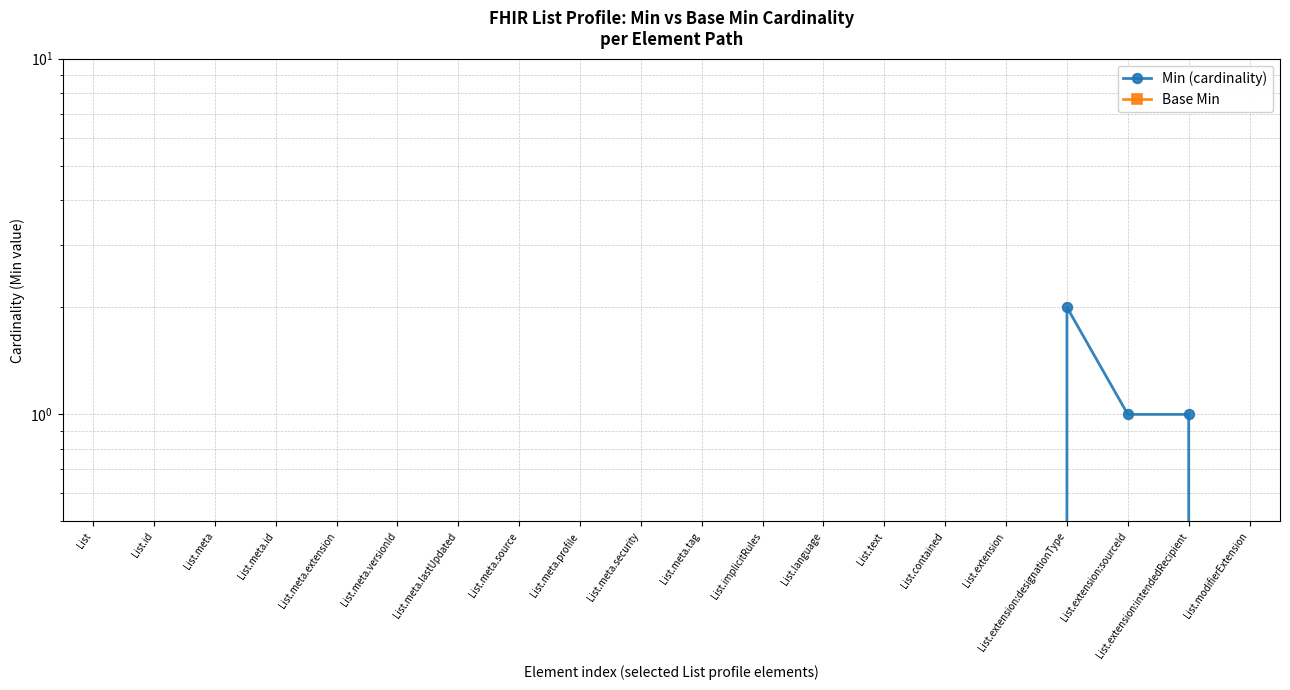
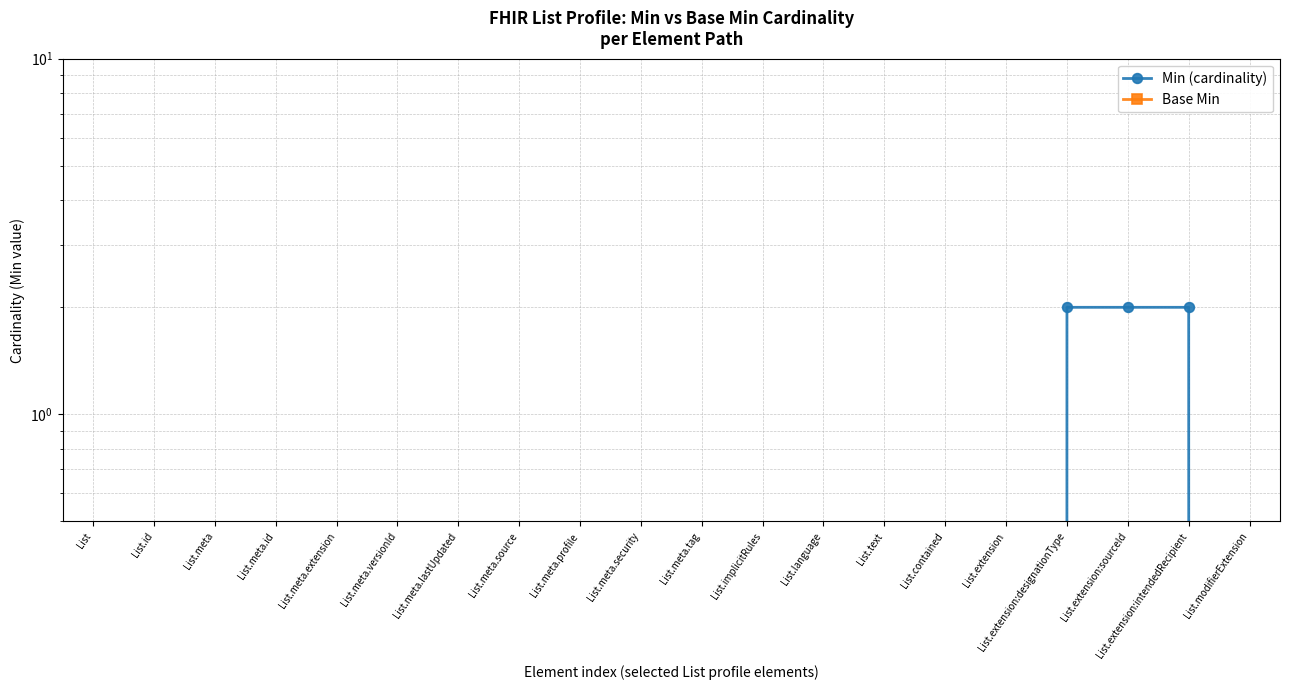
  {
    "Min (cardinality)": {
      "List.extension:designationType": 2,
-     "List.extension:sourceId": 1,
-     "List.extension:intendedRecipient": 1
+     "List.extension:sourceId": 2,
+     "List.extension:intendedRecipient": 2
    }
  }
